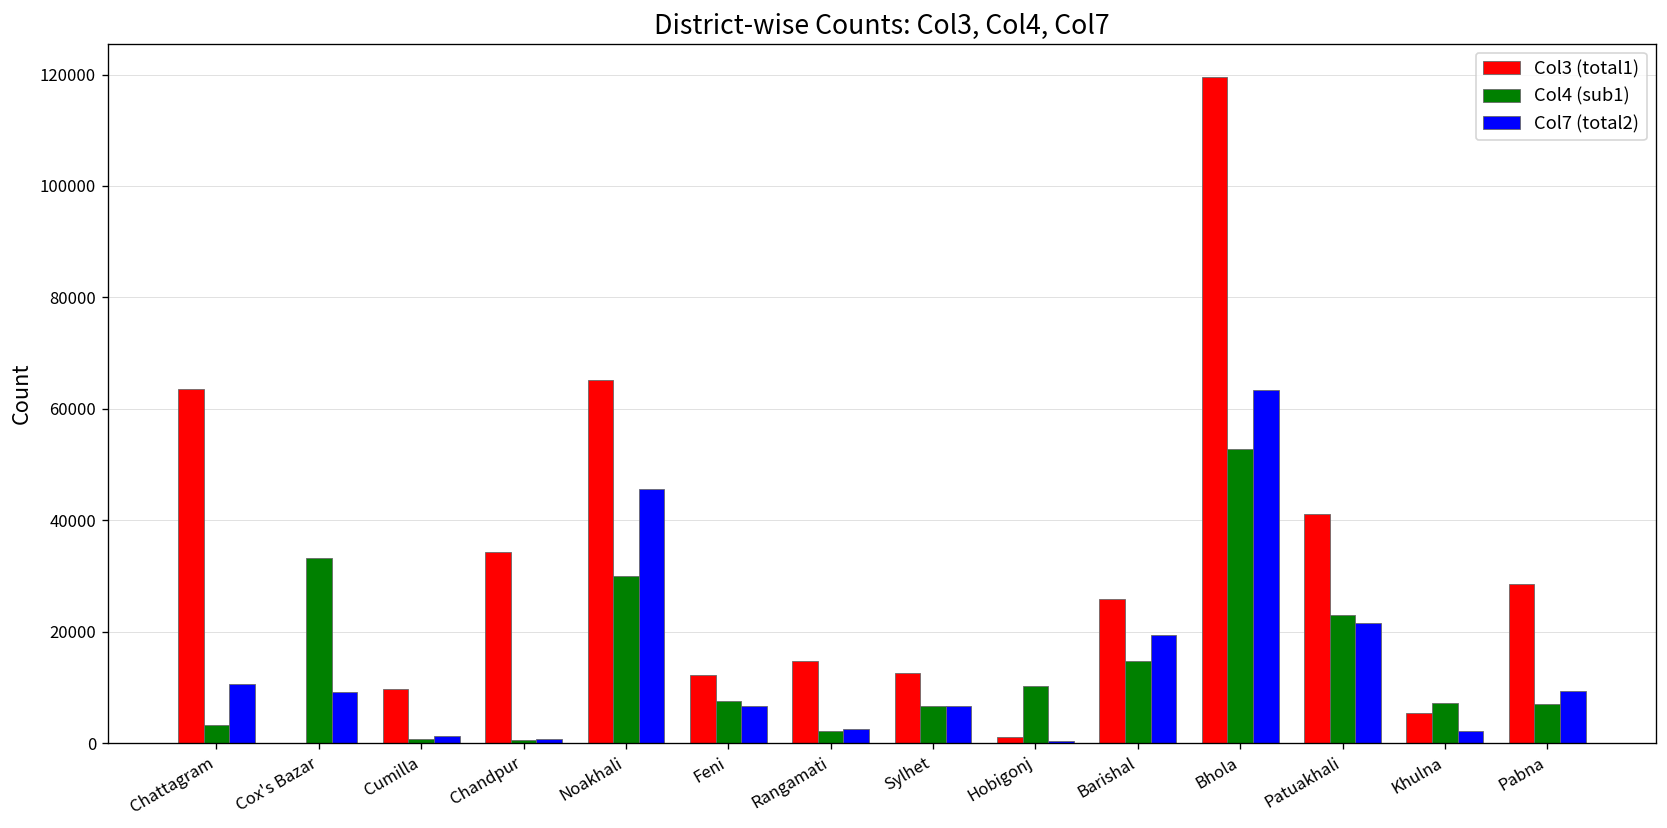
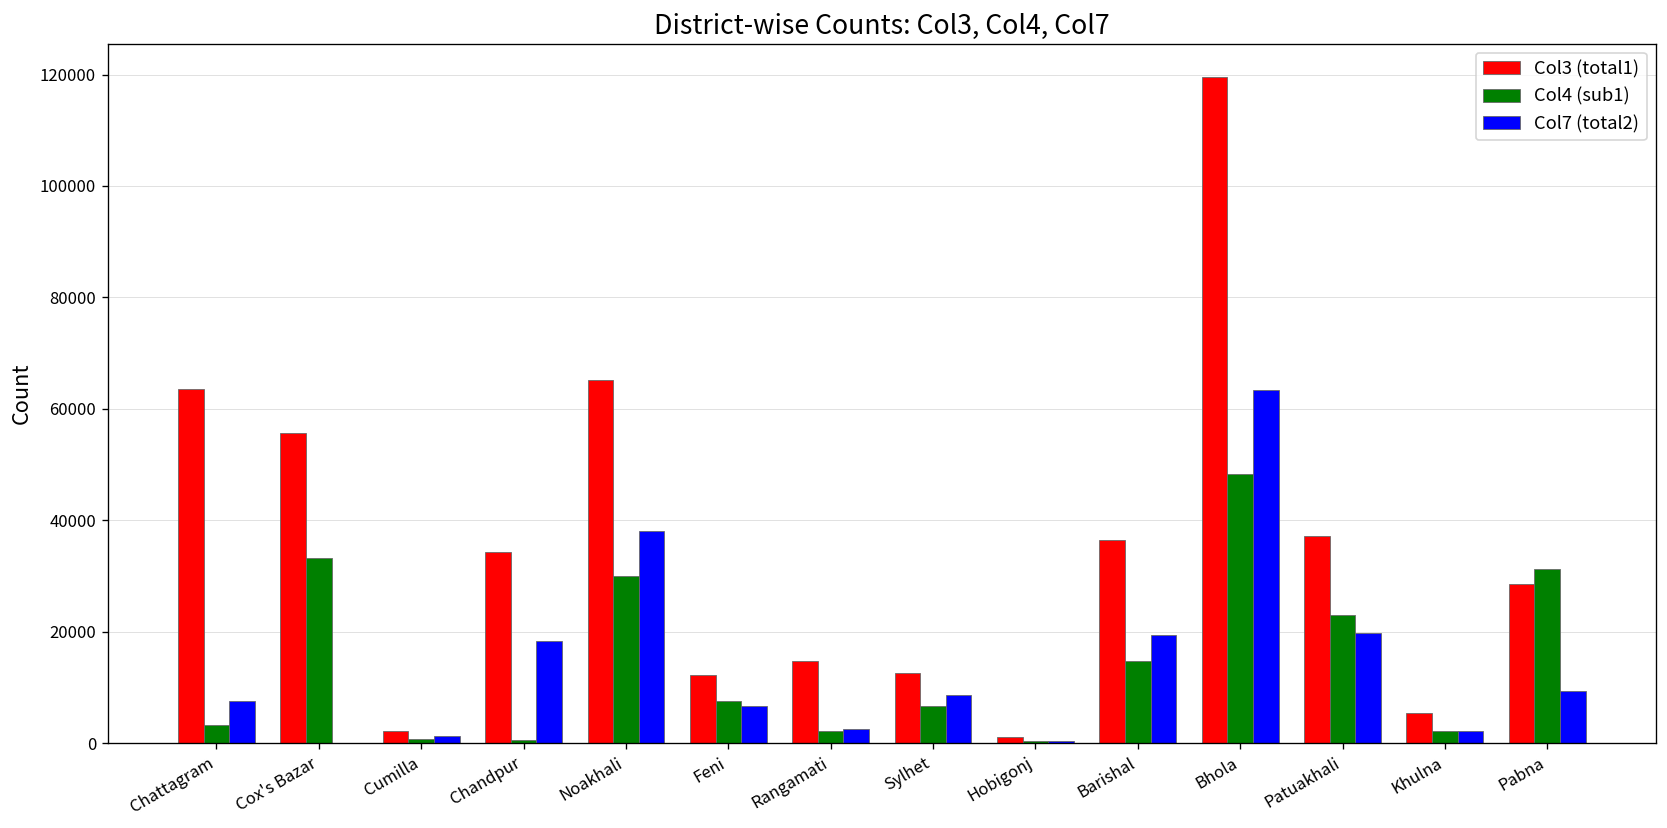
  {
    "Col3 (total1)": {
      "Chattagram": 64000,
-     "Cox's Bazar": 0,
-     "Cumilla": 10000,
+     "Cox's Bazar": 56000,
+     "Cumilla": 2000,
      "Chandpur": 34000,
      "Noakhali": 65000,
      "Feni": 12000,
      "Rangamati": 15000,
      "Sylhet": 13000,
      "Hobigonj": 1000,
-     "Barishal": 26000,
+     "Barishal": 36000,
      "Bhola": 120000,
-     "Patuakhali": 41000,
+     "Patuakhali": 37000,
      "Khulna": 5000,
      "Pabna": 29000
    },
    "Col4 (sub1)": {
      "Chattagram": 3000,
      "Cox's Bazar": 33000,
      "Cumilla": 1000,
      "Chandpur": 1000,
      "Noakhali": 30000,
      "Feni": 8000,
      "Rangamati": 2000,
      "Sylhet": 7000,
-     "Hobigonj": 10000,
+     "Hobigonj": 0,
      "Barishal": 15000,
-     "Bhola": 53000,
+     "Bhola": 48000,
      "Patuakhali": 23000,
-     "Khulna": 7000,
-     "Pabna": 7000
+     "Khulna": 2000,
+     "Pabna": 31000
    },
    "Col7 (total2)": {
-     "Chattagram": 11000,
-     "Cox's Bazar": 9000,
+     "Chattagram": 8000,
+     "Cox's Bazar": 0,
      "Cumilla": 1000,
-     "Chandpur": 1000,
-     "Noakhali": 46000,
+     "Chandpur": 18000,
+     "Noakhali": 38000,
      "Feni": 7000,
      "Rangamati": 3000,
-     "Sylhet": 7000,
+     "Sylhet": 9000,
      "Barishal": 19000,
      "Bhola": 63000,
-     "Patuakhali": 22000,
+     "Patuakhali": 20000,
      "Khulna": 2000,
      "Pabna": 9000
    }
  }
